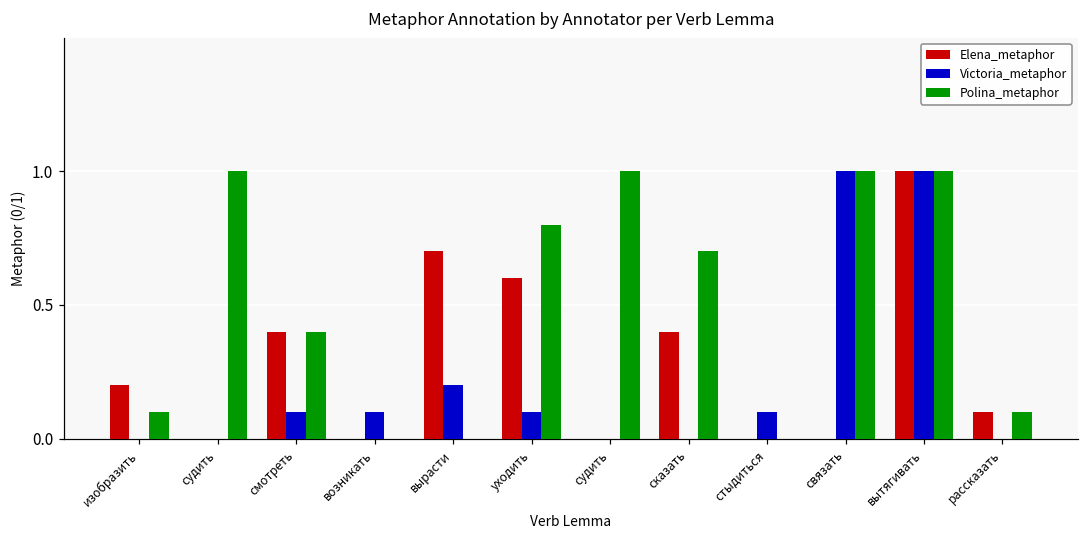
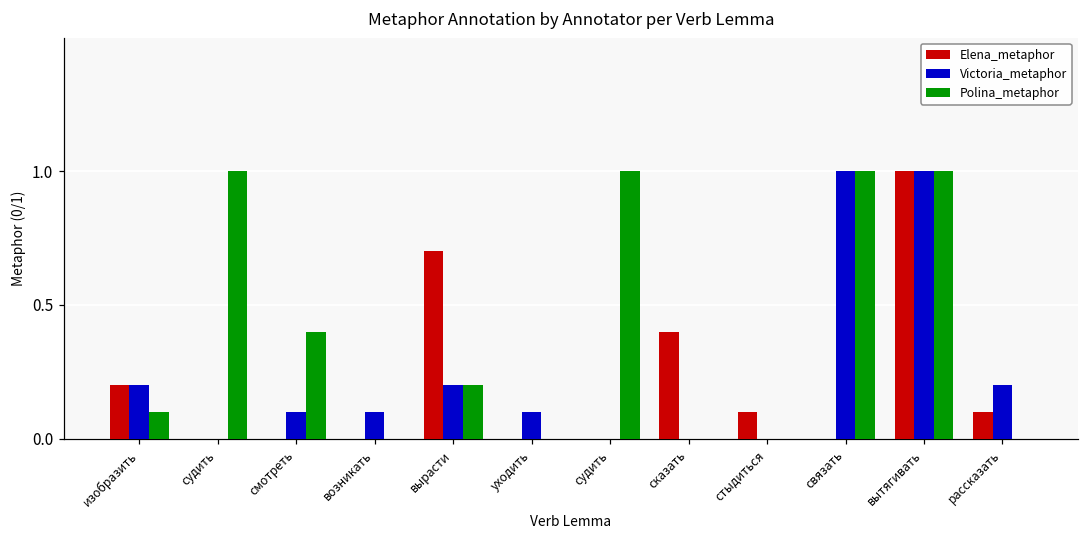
  {
    "Elena_metaphor": {
      "изобразить": 0.2,
-     "смотреть": 0.4,
+     "смотреть": 0.0,
      "возникать": 0.0,
      "вырасти": 0.7,
-     "уходить": 0.6,
+     "уходить": 0.0,
      "сказать": 0.4,
-     "стыдиться": 0.0,
+     "стыдиться": 0.1,
      "связать": 0.0,
      "вытягивать": 1.0,
      "рассказать": 0.1
    },
    "Victoria_metaphor": {
-     "изобразить": 0.0,
+     "изобразить": 0.2,
      "смотреть": 0.1,
      "возникать": 0.1,
      "вырасти": 0.2,
      "уходить": 0.1,
      "сказать": 0.0,
-     "стыдиться": 0.1,
+     "стыдиться": 0.0,
      "связать": 1.0,
      "вытягивать": 1.0,
-     "рассказать": 0.0
+     "рассказать": 0.2
    },
    "Polina_metaphor": {
      "изобразить": 0.1,
      "смотреть": 0.4,
      "возникать": 0.0,
-     "вырасти": 0.0,
-     "уходить": 0.8,
-     "сказать": 0.7,
+     "вырасти": 0.2,
+     "уходить": 0.0,
+     "сказать": 0.0,
      "стыдиться": 0.0,
      "связать": 1.0,
      "вытягивать": 1.0,
-     "рассказать": 0.1
+     "рассказать": 0.0
    }
  }
